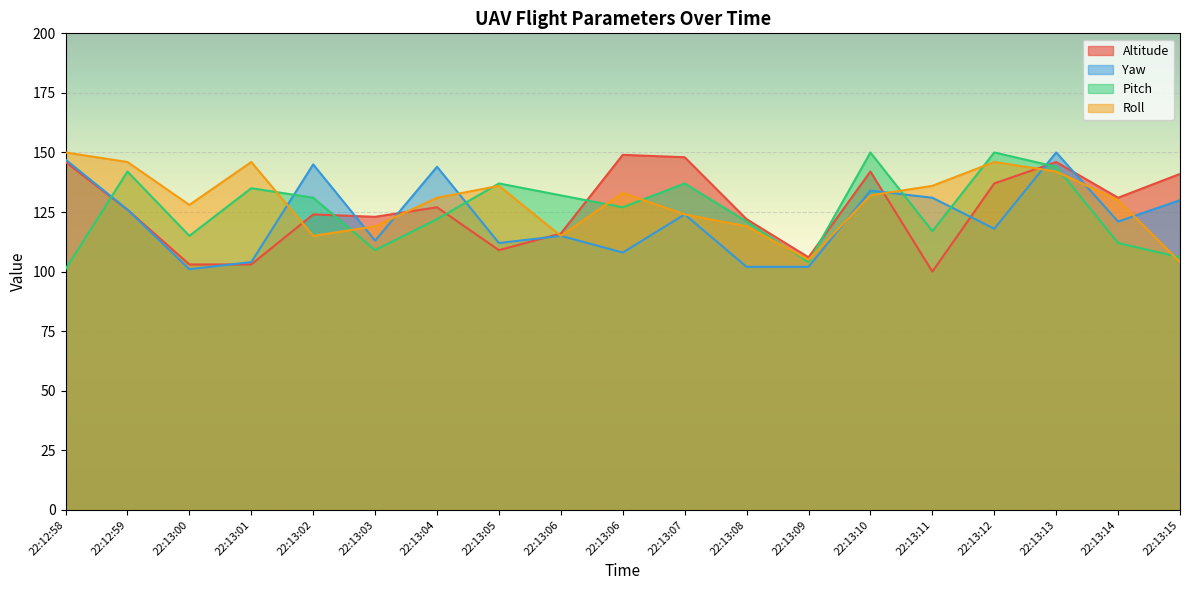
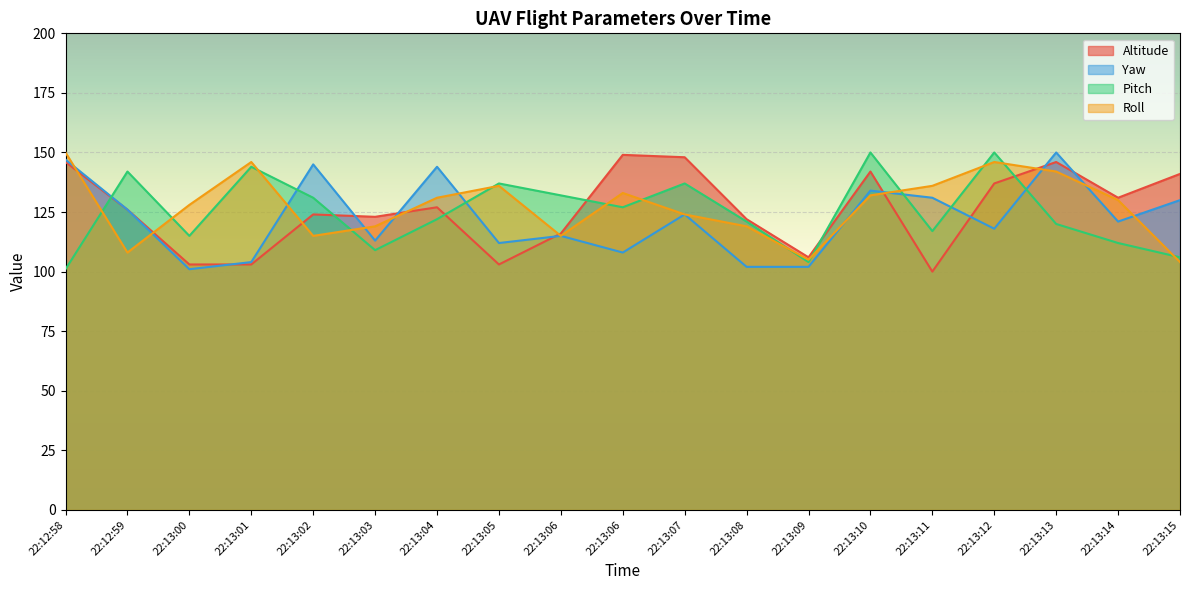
  {
    "Altitude": {
      "22:13:00": 103,
      "22:13:02": 124,
      "22:13:03": 123,
      "22:13:04": 127,
-     "22:13:05": 109,
+     "22:13:05": 103,
      "22:13:07": 148,
      "22:13:10": 142,
      "22:13:11": 100,
      "22:13:12": 137,
      "22:13:13": 146,
      "22:13:15": 141
    },
    "Yaw": {
      "22:13:00": 101,
      "22:13:02": 145,
      "22:13:03": 113,
      "22:13:04": 144,
      "22:13:05": 112,
      "22:13:08": 102,
      "22:13:09": 102,
      "22:13:10": 134,
      "22:13:11": 131,
      "22:13:12": 118,
      "22:13:13": 150,
      "22:13:14": 121,
      "22:13:15": 130
    },
    "Pitch": {
      "22:12:58": 101,
      "22:12:59": 142,
      "22:13:00": 115,
-     "22:13:01": 135,
+     "22:13:01": 144,
      "22:13:02": 131,
      "22:13:03": 109,
      "22:13:04": 122,
      "22:13:07": 137,
      "22:13:10": 150,
      "22:13:11": 117,
      "22:13:12": 150,
-     "22:13:13": 144,
+     "22:13:13": 120,
      "22:13:14": 112,
      "22:13:15": 106
    },
    "Roll": {
      "22:12:58": 150,
-     "22:12:59": 146,
+     "22:12:59": 108,
      "22:13:00": 128,
      "22:13:01": 146,
      "22:13:02": 115,
      "22:13:03": 119,
      "22:13:04": 131,
      "22:13:08": 119,
      "22:13:10": 132,
      "22:13:11": 136,
      "22:13:12": 146,
      "22:13:13": 142,
      "22:13:15": 104
    }
  }
